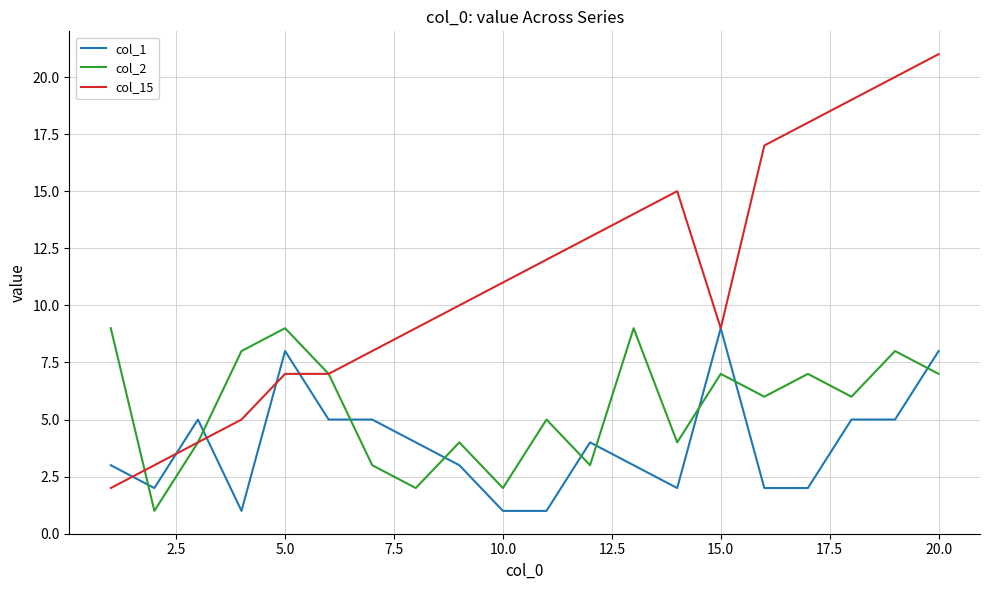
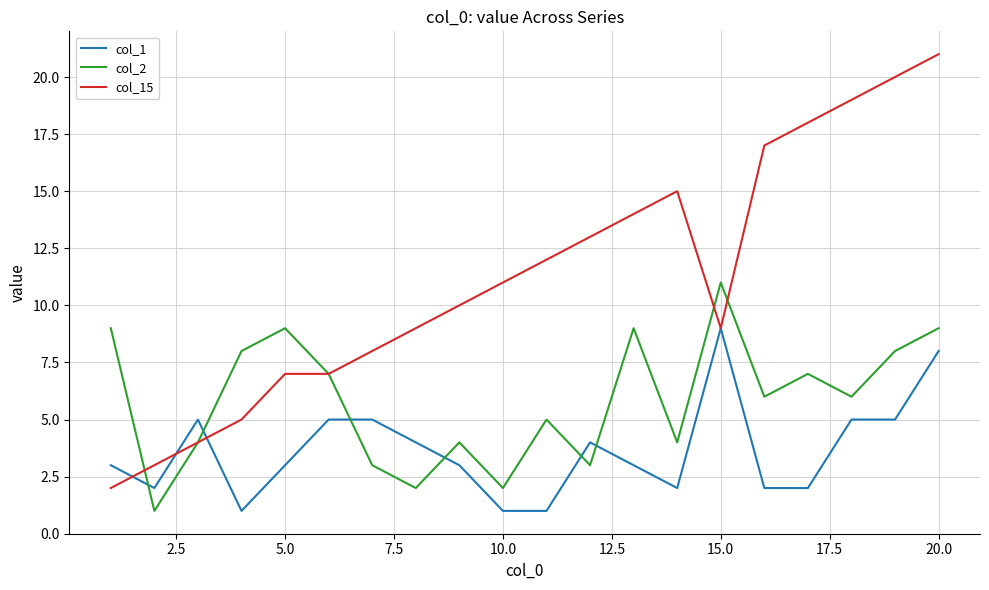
  {
    "col_1": {
-     "5.0": 8,
+     "5.0": 3,
      "10.0": 1,
      "20.0": 8
    },
    "col_2": {
      "5.0": 9,
      "10.0": 2,
-     "15.0": 7,
-     "20.0": 7
+     "15.0": 11,
+     "20.0": 9
    },
    "col_15": {
      "5.0": 7,
      "10.0": 11,
      "20.0": 21
    }
  }
